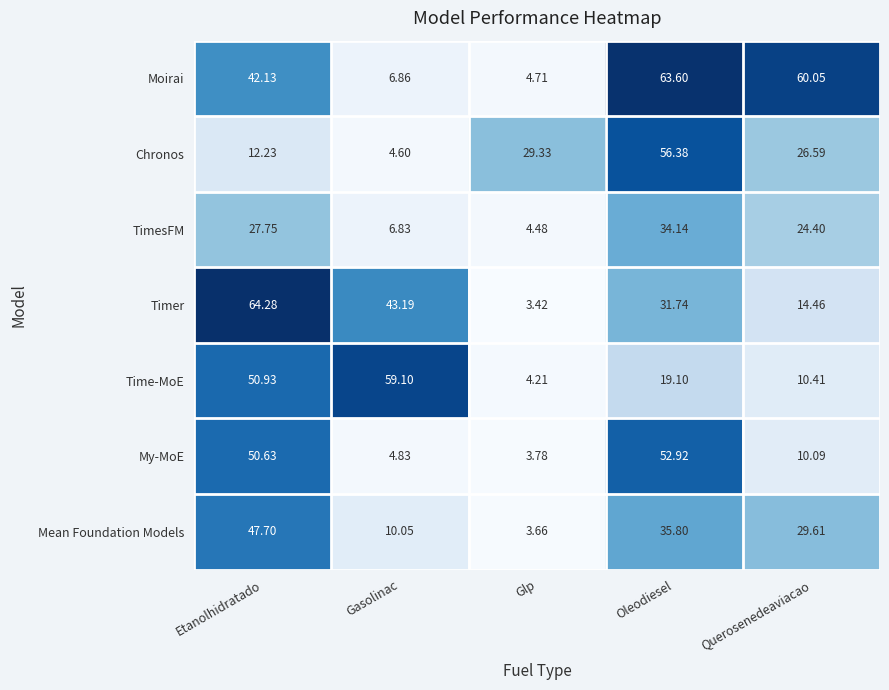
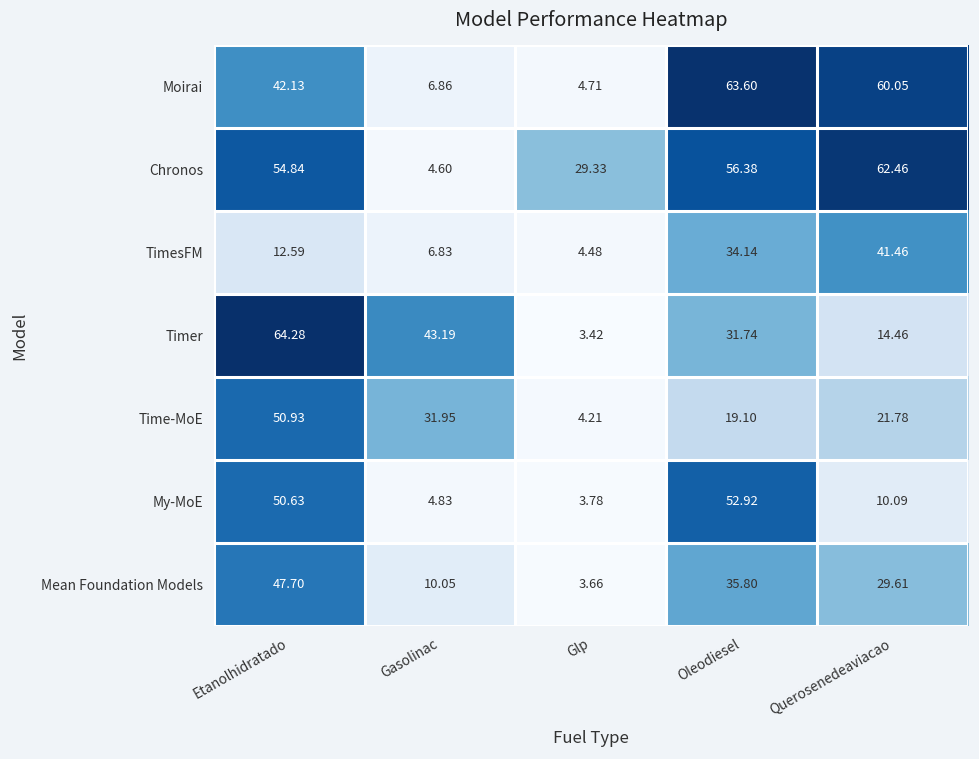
  {
    "Moirai": {
      "Etanolhidratado": 42.13,
      "Gasolinac": 6.86,
      "Glp": 4.71,
      "Oleodiesel": 63.60,
      "Querosenedeaviacao": 60.05
    },
    "Chronos": {
-     "Etanolhidratado": 12.23,
+     "Etanolhidratado": 54.84,
      "Gasolinac": 4.60,
      "Glp": 29.33,
      "Oleodiesel": 56.38,
-     "Querosenedeaviacao": 26.59
+     "Querosenedeaviacao": 62.46
    },
    "TimesFM": {
-     "Etanolhidratado": 27.75,
+     "Etanolhidratado": 12.59,
      "Gasolinac": 6.83,
      "Glp": 4.48,
      "Oleodiesel": 34.14,
-     "Querosenedeaviacao": 24.40
+     "Querosenedeaviacao": 41.46
    },
    "Timer": {
      "Etanolhidratado": 64.28,
      "Gasolinac": 43.19,
      "Glp": 3.42,
      "Oleodiesel": 31.74,
      "Querosenedeaviacao": 14.46
    },
    "Time-MoE": {
      "Etanolhidratado": 50.93,
-     "Gasolinac": 59.10,
+     "Gasolinac": 31.95,
      "Glp": 4.21,
      "Oleodiesel": 19.10,
-     "Querosenedeaviacao": 10.41
+     "Querosenedeaviacao": 21.78
    },
    "My-MoE": {
      "Etanolhidratado": 50.63,
      "Gasolinac": 4.83,
      "Glp": 3.78,
      "Oleodiesel": 52.92,
      "Querosenedeaviacao": 10.09
    },
    "Mean Foundation Models": {
      "Etanolhidratado": 47.70,
      "Gasolinac": 10.05,
      "Glp": 3.66,
      "Oleodiesel": 35.80,
      "Querosenedeaviacao": 29.61
    }
  }
